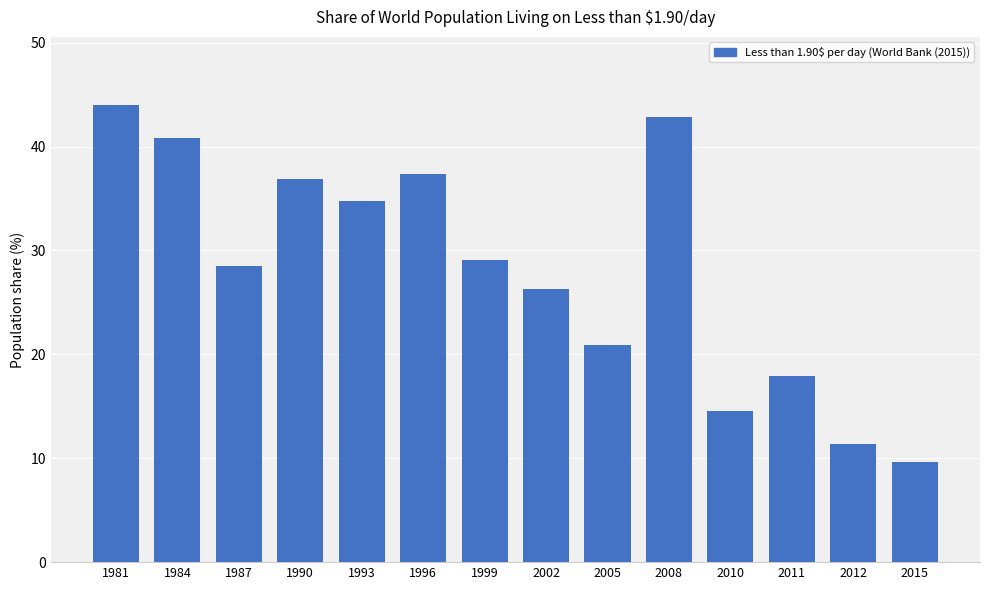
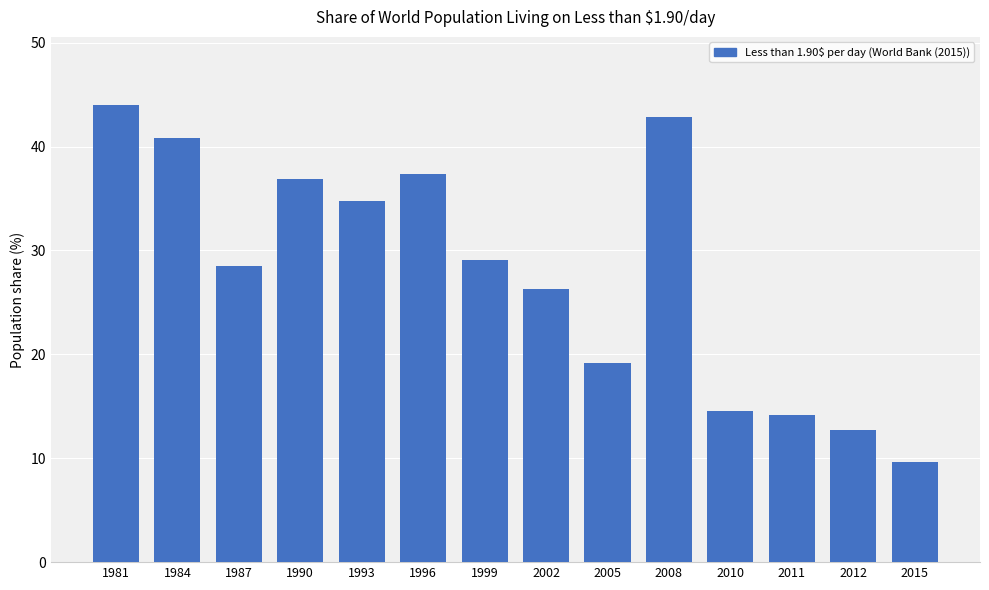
  {
    "1981": 44.0,
    "1984": 40.8,
    "1987": 28.5,
    "1990": 36.9,
    "1993": 34.8,
    "1996": 37.4,
    "1999": 29.1,
    "2002": 26.3,
-   "2005": 20.9,
+   "2005": 19.2,
    "2008": 42.9,
    "2010": 14.6,
-   "2011": 17.9,
-   "2012": 11.4,
+   "2011": 14.1,
+   "2012": 12.7,
    "2015": 9.6
  }
